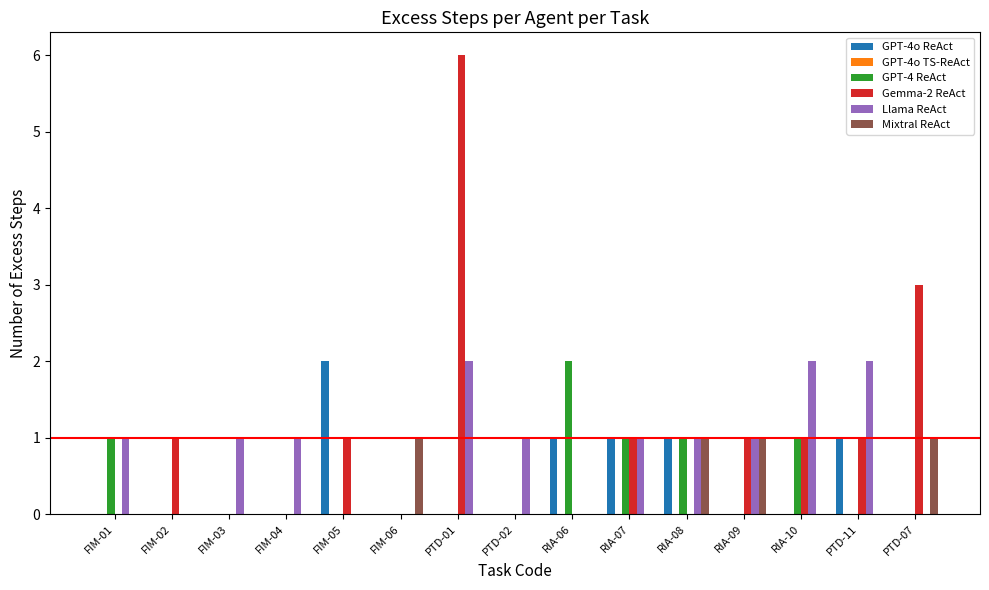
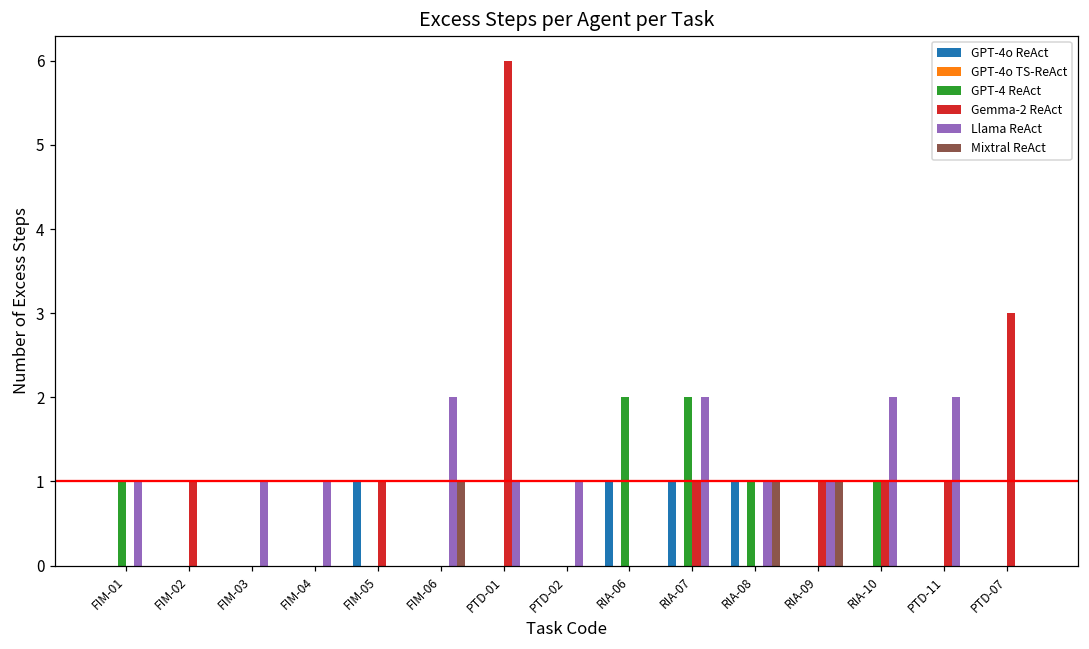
  {
    "GPT-4o ReAct": {
      "FIM-01": 0,
      "FIM-02": 0,
      "FIM-03": 0,
      "FIM-04": 0,
-     "FIM-05": 2,
+     "FIM-05": 1,
      "FIM-06": 0,
      "PTD-01": 0,
      "PTD-02": 0,
      "RIA-06": 1,
      "RIA-07": 1,
      "RIA-08": 1,
      "RIA-09": 0,
      "RIA-10": 0,
-     "PTD-11": 1,
+     "PTD-11": 0,
      "PTD-07": 0
    },
    "GPT-4o TS-ReAct": {
      "FIM-01": 0,
      "FIM-02": 0,
      "FIM-03": 0,
      "FIM-04": 0,
      "FIM-05": 0,
      "FIM-06": 0,
      "PTD-01": 0,
      "PTD-02": 0,
      "RIA-06": 0,
      "RIA-07": 0,
      "RIA-08": 0,
      "RIA-09": 0,
      "RIA-10": 0,
      "PTD-11": 0,
      "PTD-07": 0
    },
    "GPT-4 ReAct": {
      "FIM-01": 1,
      "FIM-02": 0,
      "FIM-03": 0,
      "FIM-04": 0,
      "FIM-05": 0,
      "FIM-06": 0,
      "PTD-01": 0,
      "PTD-02": 0,
      "RIA-06": 2,
-     "RIA-07": 1,
+     "RIA-07": 2,
      "RIA-08": 1,
      "RIA-09": 0,
      "RIA-10": 1,
      "PTD-11": 0,
      "PTD-07": 0
    },
    "Gemma-2 ReAct": {
      "FIM-01": 0,
      "FIM-02": 1,
      "FIM-03": 0,
      "FIM-04": 0,
      "FIM-05": 1,
      "FIM-06": 0,
      "PTD-01": 6,
      "PTD-02": 0,
      "RIA-06": 0,
      "RIA-07": 1,
      "RIA-08": 0,
      "RIA-09": 1,
      "RIA-10": 1,
      "PTD-11": 1,
      "PTD-07": 3
    },
    "Llama ReAct": {
      "FIM-01": 1,
      "FIM-02": 0,
      "FIM-03": 1,
      "FIM-04": 1,
      "FIM-05": 0,
-     "FIM-06": 0,
-     "PTD-01": 2,
+     "FIM-06": 2,
+     "PTD-01": 1,
      "PTD-02": 1,
      "RIA-06": 0,
-     "RIA-07": 1,
+     "RIA-07": 2,
      "RIA-08": 1,
      "RIA-09": 1,
      "RIA-10": 2,
      "PTD-11": 2,
      "PTD-07": 0
    },
    "Mixtral ReAct": {
      "FIM-01": 0,
      "FIM-02": 0,
      "FIM-03": 0,
      "FIM-04": 0,
      "FIM-05": 0,
      "FIM-06": 1,
      "PTD-01": 0,
      "PTD-02": 0,
      "RIA-06": 0,
      "RIA-07": 0,
      "RIA-08": 1,
      "RIA-09": 1,
      "RIA-10": 0,
      "PTD-11": 0,
-     "PTD-07": 1
+     "PTD-07": 0
    }
  }
